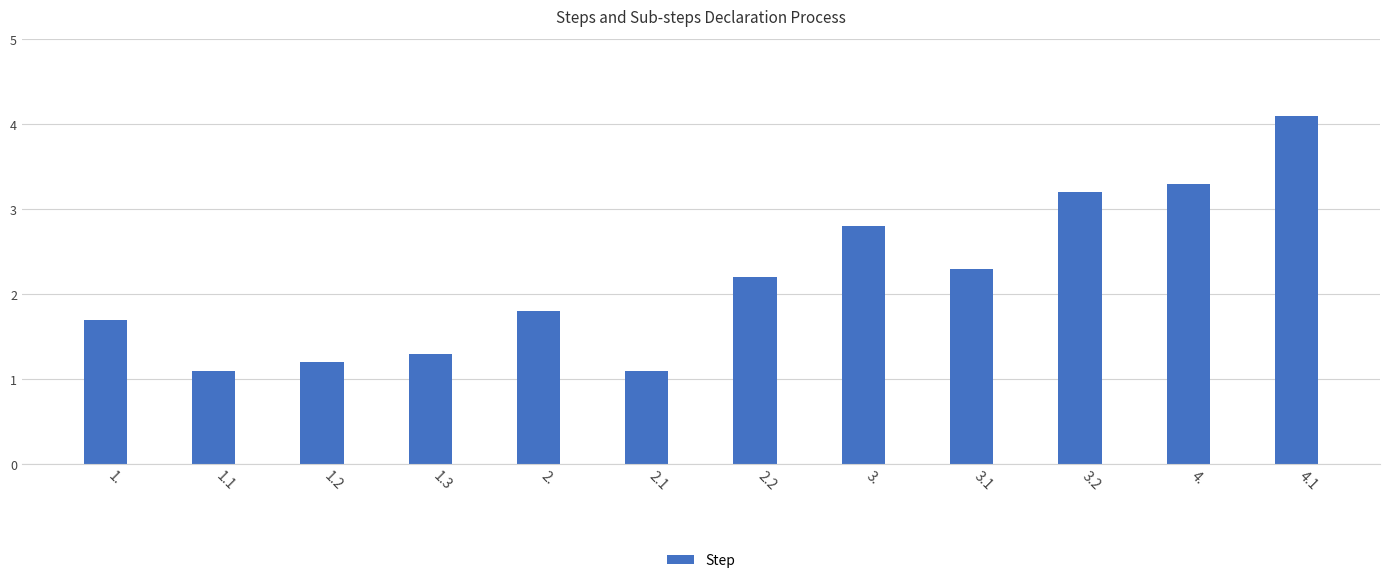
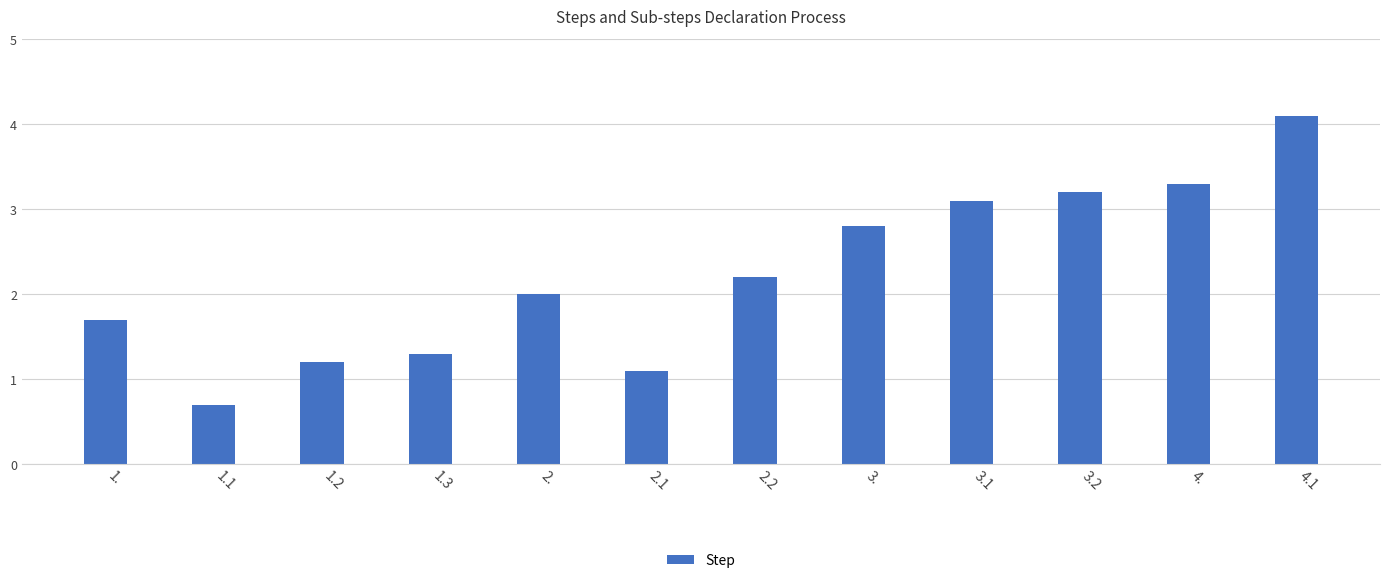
  {
    "1.": 1.7,
-   "1.1": 1.1,
+   "1.1": 0.7,
    "1.2": 1.2,
    "1.3": 1.3,
-   "2.": 1.8,
+   "2.": 2.0,
    "2.1": 1.1,
    "2.2": 2.2,
    "3.": 2.8,
-   "3.1": 2.3,
+   "3.1": 3.1,
    "3.2": 3.2,
    "4.": 3.3,
    "4.1": 4.1
  }
